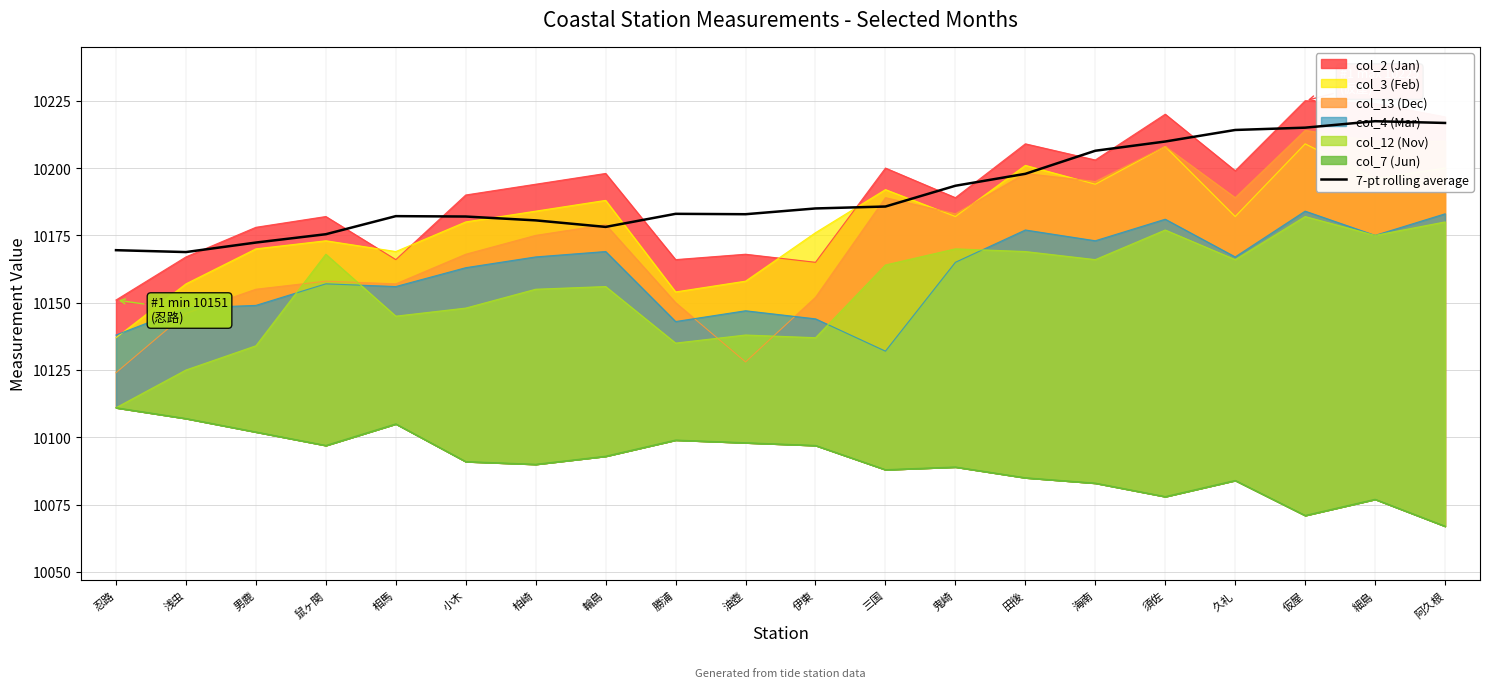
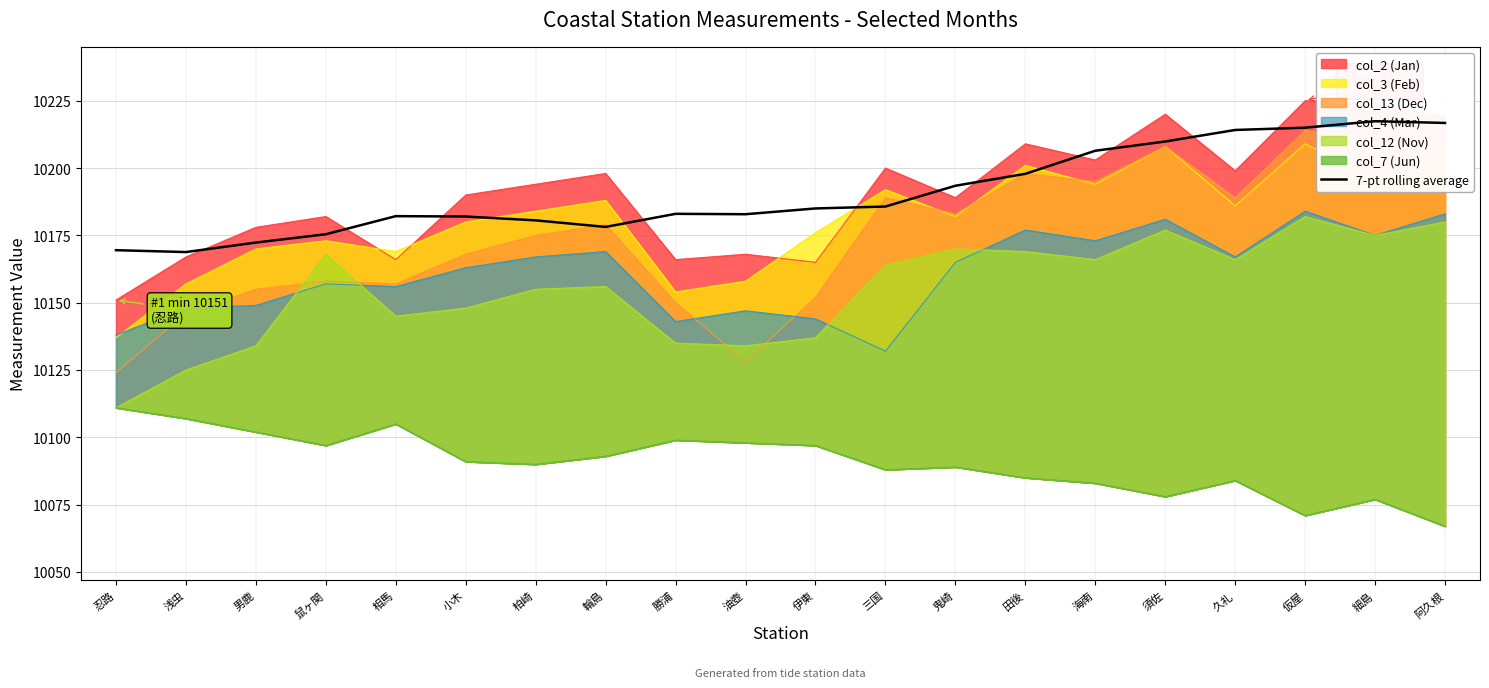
  {
    "col_2 (Jan)": {
      "忍路": 10151,
      "浅虫": 10167,
      "男鹿": 10178,
      "鼠ヶ関": 10182,
      "相馬": 10166,
      "小木": 10190,
      "柏崎": 10194,
      "輪島": 10198,
      "勝浦": 10166,
      "油壺": 10168,
      "伊東": 10165,
      "三国": 10200,
      "鬼崎": 10189,
      "田後": 10209,
      "海南": 10203,
      "須佐": 10220,
      "久礼": 10199,
      "仮屋": 10225
    },
    "col_3 (Feb)": {
      "忍路": 10137,
      "浅虫": 10157,
      "男鹿": 10170,
      "鼠ヶ関": 10173,
      "相馬": 10169,
      "小木": 10180,
      "柏崎": 10184,
      "輪島": 10188,
      "勝浦": 10154,
      "油壺": 10158,
      "伊東": 10176,
      "三国": 10192,
      "鬼崎": 10182,
      "田後": 10201,
      "海南": 10194,
-     "久礼": 10182,
+     "久礼": 10186,
      "仮屋": 10209
    },
    "col_13 (Dec)": {
      "忍路": 10124,
      "男鹿": 10155,
      "鼠ヶ関": 10158,
      "相馬": 10157,
      "小木": 10168,
      "柏崎": 10175,
      "勝浦": 10150,
      "油壺": 10128,
      "伊東": 10152,
      "三国": 10189,
      "鬼崎": 10183,
      "海南": 10195,
      "久礼": 10189,
      "仮屋": 10214
    },
    "col_4 (Mar)": {
      "忍路": 10138,
      "男鹿": 10149,
      "鼠ヶ関": 10157,
      "相馬": 10156,
      "小木": 10163,
      "柏崎": 10167,
      "輪島": 10169,
      "勝浦": 10143,
      "油壺": 10147,
      "伊東": 10144,
      "三国": 10132,
      "鬼崎": 10165,
      "田後": 10177,
      "海南": 10173,
      "須佐": 10181,
      "久礼": 10167,
      "仮屋": 10184,
      "阿久根": 10183
    },
    "col_12 (Nov)": {
      "浅虫": 10125,
      "男鹿": 10134,
      "鼠ヶ関": 10168,
      "相馬": 10145,
      "小木": 10148,
      "柏崎": 10155,
      "輪島": 10156,
      "勝浦": 10135,
-     "油壺": 10138,
+     "油壺": 10134,
      "伊東": 10137,
      "三国": 10164,
      "鬼崎": 10170,
      "田後": 10169,
      "海南": 10166,
      "須佐": 10177,
      "久礼": 10166,
      "仮屋": 10182,
      "阿久根": 10180
    },
    "col_7 (Jun)": {
      "浅虫": 10107,
      "男鹿": 10102,
      "鼠ヶ関": 10097,
      "相馬": 10105,
      "小木": 10091,
      "柏崎": 10090,
      "輪島": 10093,
      "勝浦": 10099,
      "油壺": 10098,
      "伊東": 10097,
      "三国": 10088,
      "鬼崎": 10089,
      "田後": 10085,
      "海南": 10083,
      "須佐": 10078,
      "久礼": 10084,
      "仮屋": 10071,
      "細島": 10077,
      "阿久根": 10067
    },
    "7-pt rolling average": {
      "忍路": 10170,
      "浅虫": 10169,
      "男鹿": 10172,
      "鼠ヶ関": 10175,
      "相馬": 10182,
      "小木": 10182,
      "柏崎": 10181,
      "勝浦": 10183,
      "油壺": 10183,
      "伊東": 10185,
      "三国": 10186,
      "鬼崎": 10193,
      "海南": 10206,
      "須佐": 10210,
      "久礼": 10214,
      "仮屋": 10215
    }
  }
